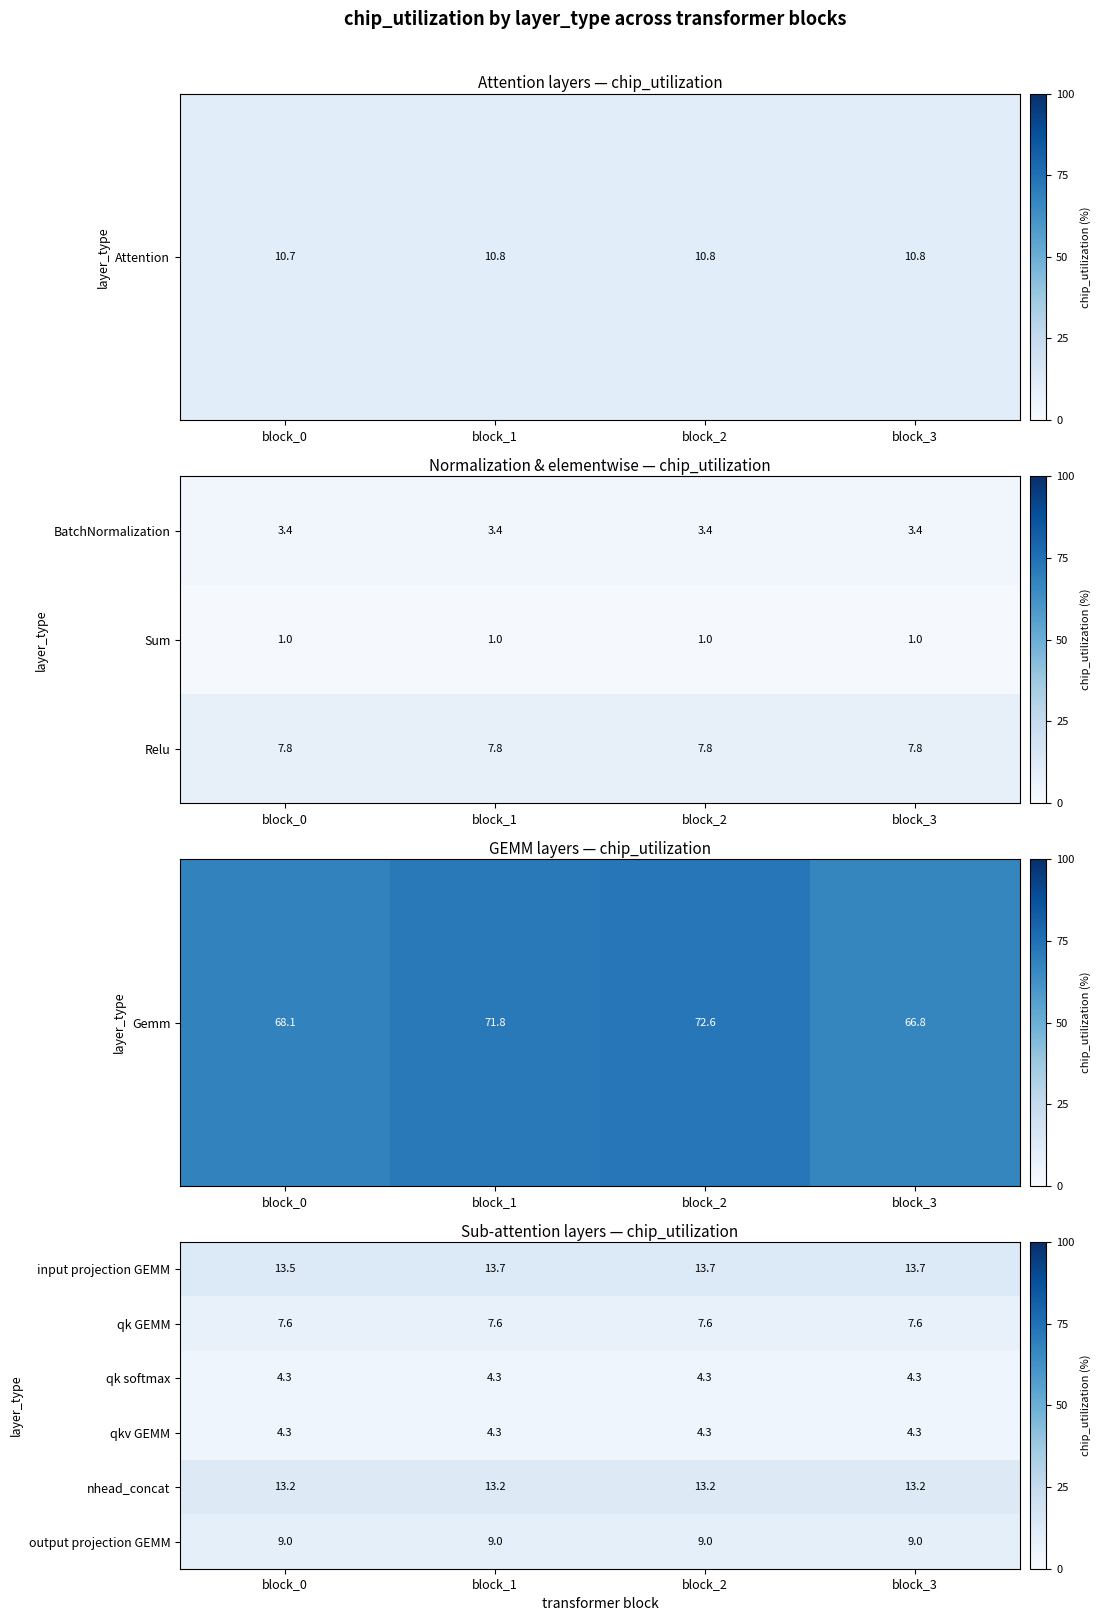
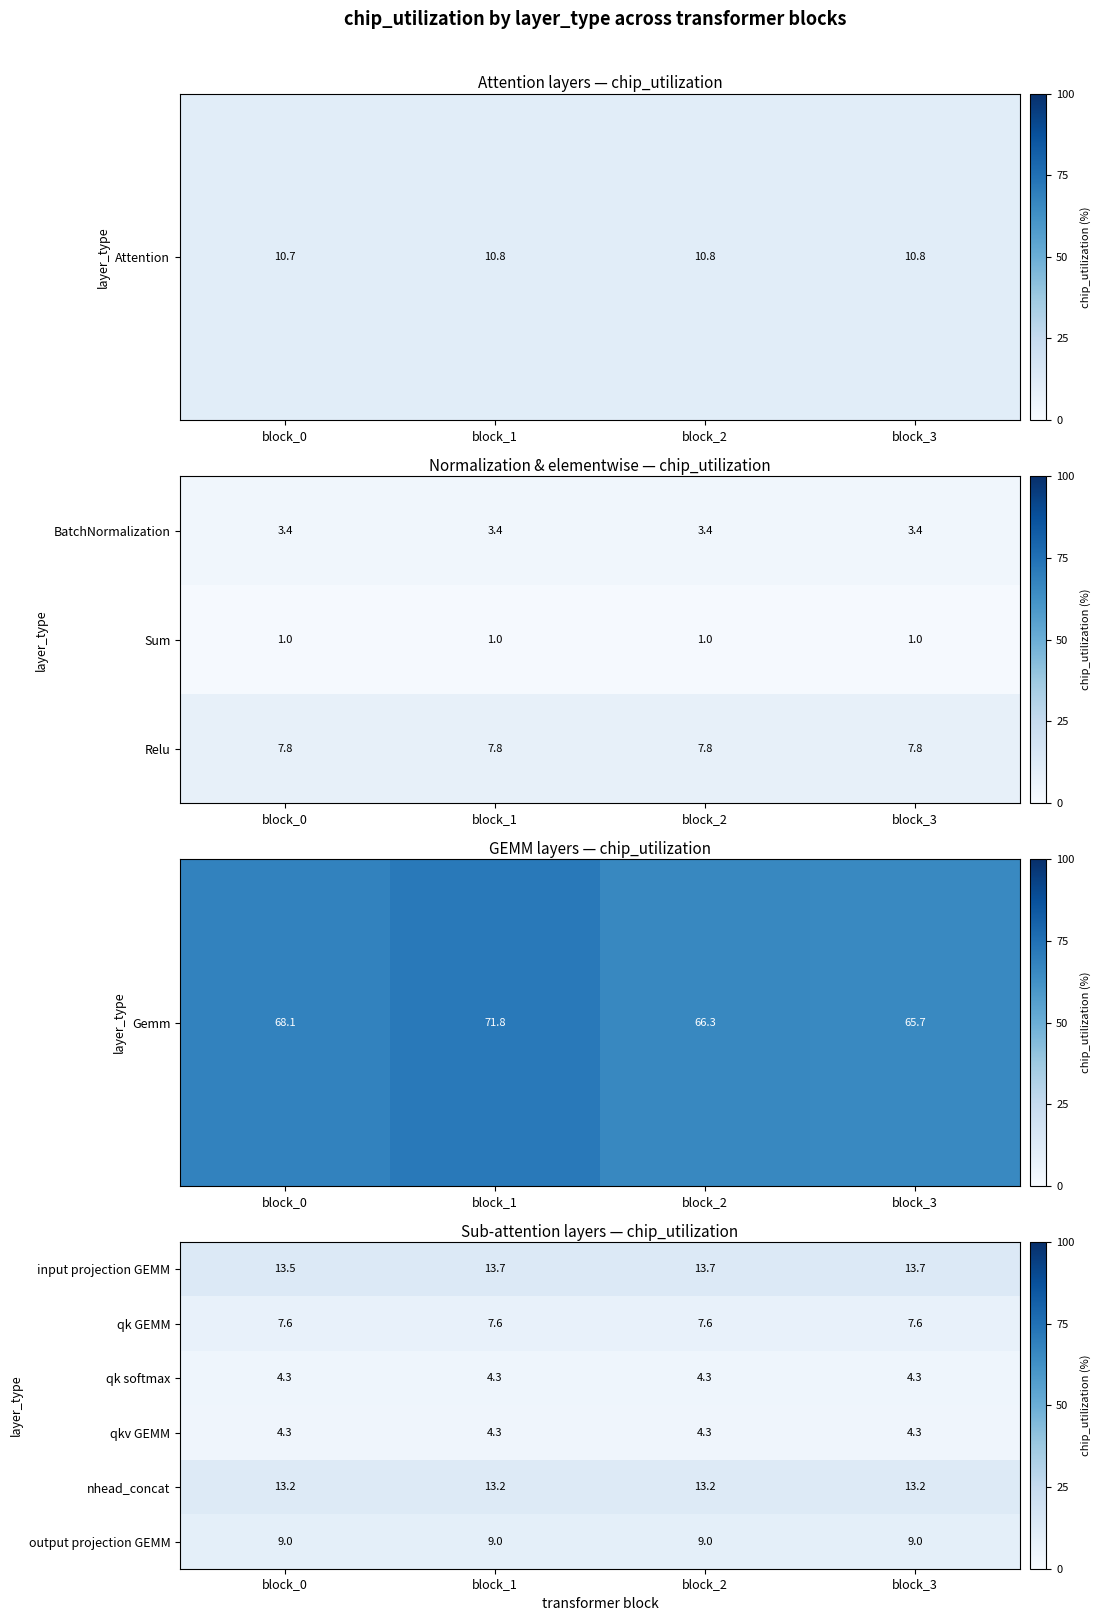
  {
    "Attention layers — chip_utilization": {
      "Attention": {
        "block_0": 10.7,
        "block_1": 10.8,
        "block_2": 10.8,
        "block_3": 10.8
      }
    },
    "Normalization & elementwise — chip_utilization": {
      "BatchNormalization": {
        "block_0": 3.4,
        "block_1": 3.4,
        "block_2": 3.4,
        "block_3": 3.4
      },
      "Sum": {
        "block_0": 1.0,
        "block_1": 1.0,
        "block_2": 1.0,
        "block_3": 1.0
      },
      "Relu": {
        "block_0": 7.8,
        "block_1": 7.8,
        "block_2": 7.8,
        "block_3": 7.8
      }
    },
    "GEMM layers — chip_utilization": {
      "Gemm": {
        "block_0": 68.1,
        "block_1": 71.8,
-       "block_2": 72.6,
-       "block_3": 66.8
+       "block_2": 66.3,
+       "block_3": 65.7
      }
    },
    "Sub-attention layers — chip_utilization": {
      "input projection GEMM": {
        "block_0": 13.5,
        "block_1": 13.7,
        "block_2": 13.7,
        "block_3": 13.7
      },
      "qk GEMM": {
        "block_0": 7.6,
        "block_1": 7.6,
        "block_2": 7.6,
        "block_3": 7.6
      },
      "qk softmax": {
        "block_0": 4.3,
        "block_1": 4.3,
        "block_2": 4.3,
        "block_3": 4.3
      },
      "qkv GEMM": {
        "block_0": 4.3,
        "block_1": 4.3,
        "block_2": 4.3,
        "block_3": 4.3
      },
      "nhead_concat": {
        "block_0": 13.2,
        "block_1": 13.2,
        "block_2": 13.2,
        "block_3": 13.2
      },
      "output projection GEMM": {
        "block_0": 9.0,
        "block_1": 9.0,
        "block_2": 9.0,
        "block_3": 9.0
      }
    }
  }
